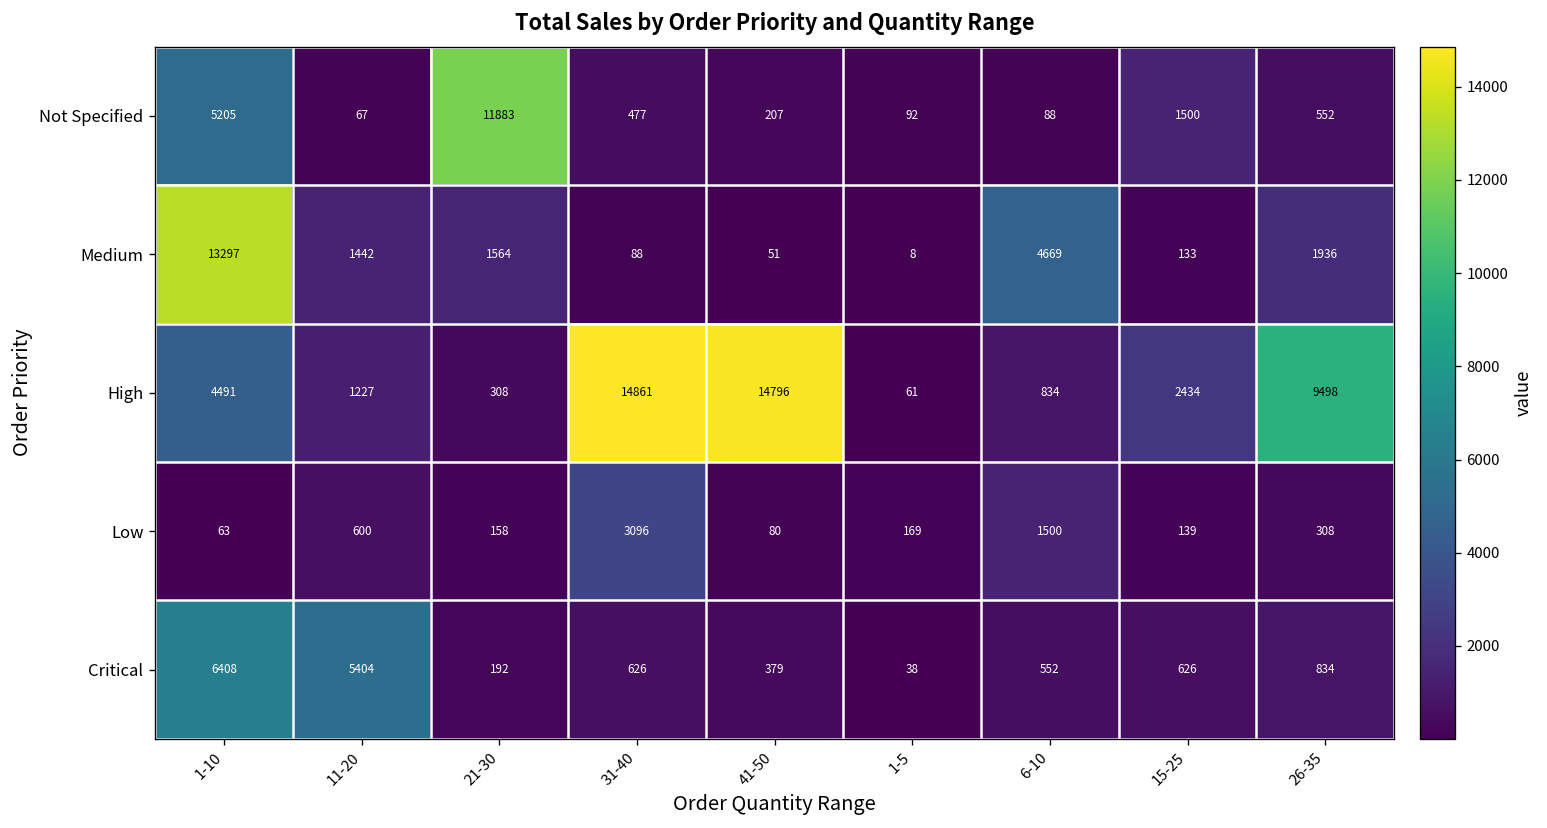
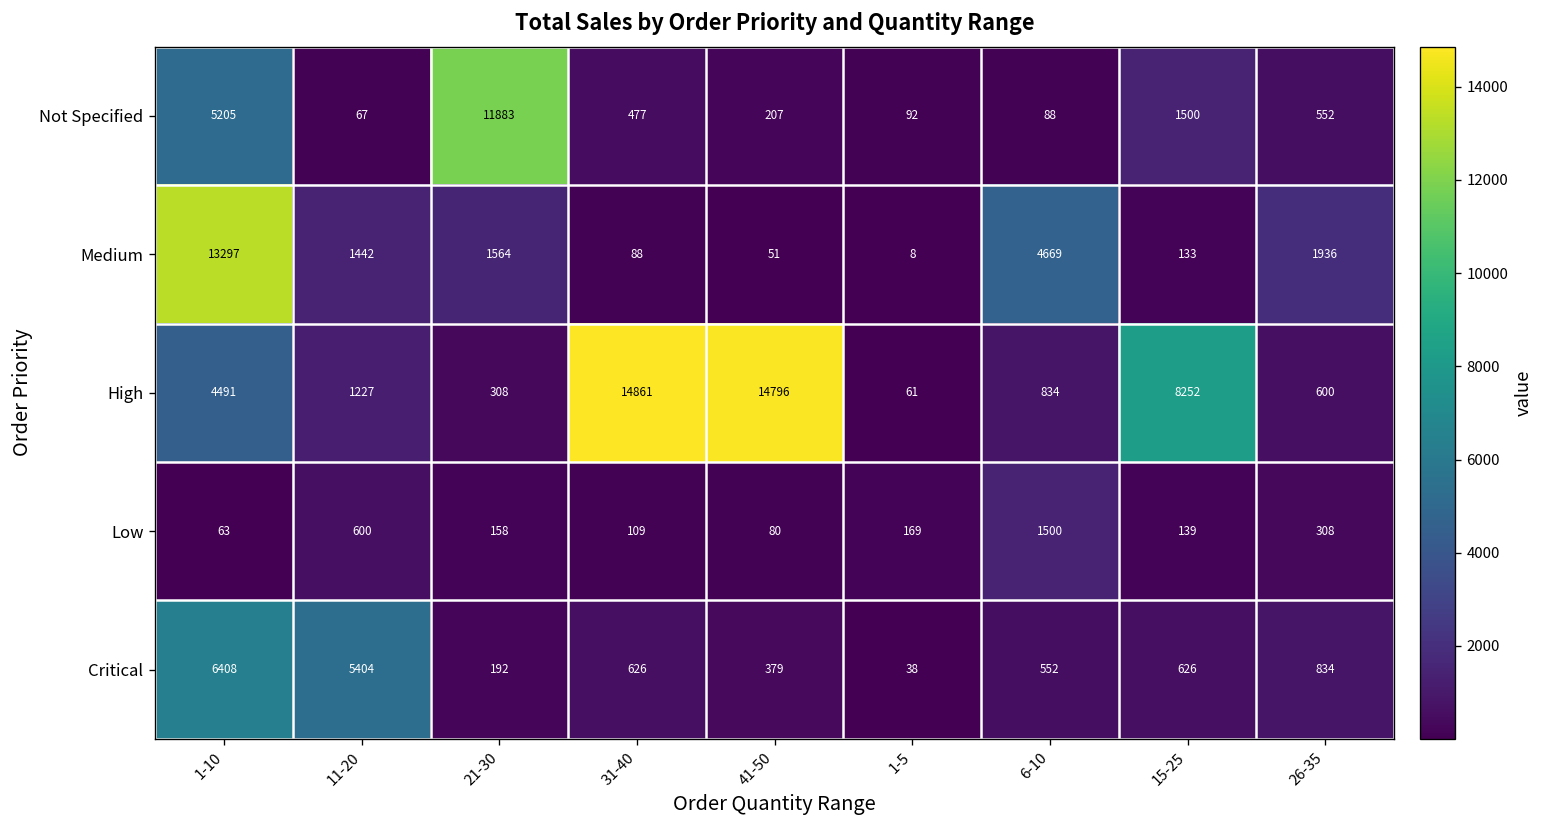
  {
    "Not Specified": {
      "1-10": 5205,
      "11-20": 67,
      "21-30": 11883,
      "31-40": 477,
      "41-50": 207,
      "1-5": 92,
      "6-10": 88,
      "15-25": 1500,
      "26-35": 552
    },
    "Medium": {
      "1-10": 13297,
      "11-20": 1442,
      "21-30": 1564,
      "31-40": 88,
      "41-50": 51,
      "1-5": 8,
      "6-10": 4669,
      "15-25": 133,
      "26-35": 1936
    },
    "High": {
      "1-10": 4491,
      "11-20": 1227,
      "21-30": 308,
      "31-40": 14861,
      "41-50": 14796,
      "1-5": 61,
      "6-10": 834,
-     "15-25": 2434,
-     "26-35": 9498
+     "15-25": 8252,
+     "26-35": 600
    },
    "Low": {
      "1-10": 63,
      "11-20": 600,
      "21-30": 158,
-     "31-40": 3096,
+     "31-40": 109,
      "41-50": 80,
      "1-5": 169,
      "6-10": 1500,
      "15-25": 139,
      "26-35": 308
    },
    "Critical": {
      "1-10": 6408,
      "11-20": 5404,
      "21-30": 192,
      "31-40": 626,
      "41-50": 379,
      "1-5": 38,
      "6-10": 552,
      "15-25": 626,
      "26-35": 834
    }
  }
